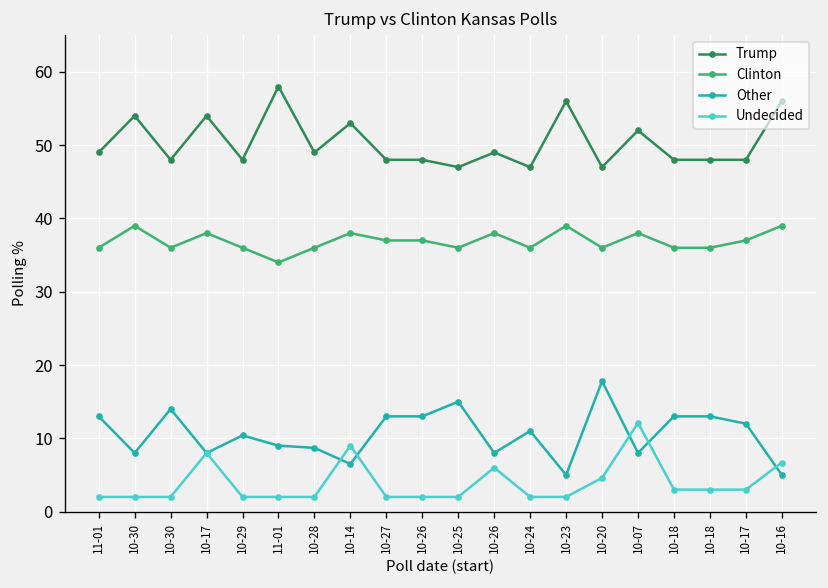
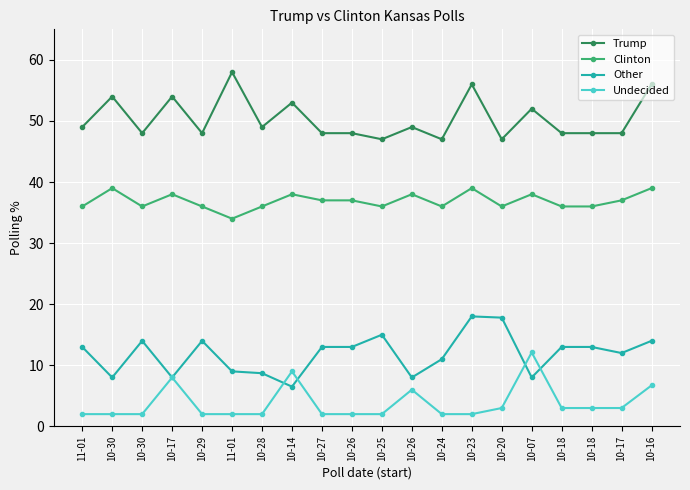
  {
    "Other": {
-     "10-29": 10,
+     "10-29": 14,
      "10-28": 9,
      "10-14": 7,
      "10-27": 13,
      "10-25": 15,
      "10-24": 11,
-     "10-23": 5,
+     "10-23": 18,
      "10-20": 18,
      "10-07": 8,
-     "10-16": 5
+     "10-16": 14
    },
    "Undecided": {
      "10-29": 2,
      "10-28": 2,
      "10-14": 9,
      "10-27": 2,
      "10-25": 2,
      "10-24": 2,
      "10-23": 2,
-     "10-20": 5,
+     "10-20": 3,
      "10-07": 12,
      "10-16": 7
    }
  }
